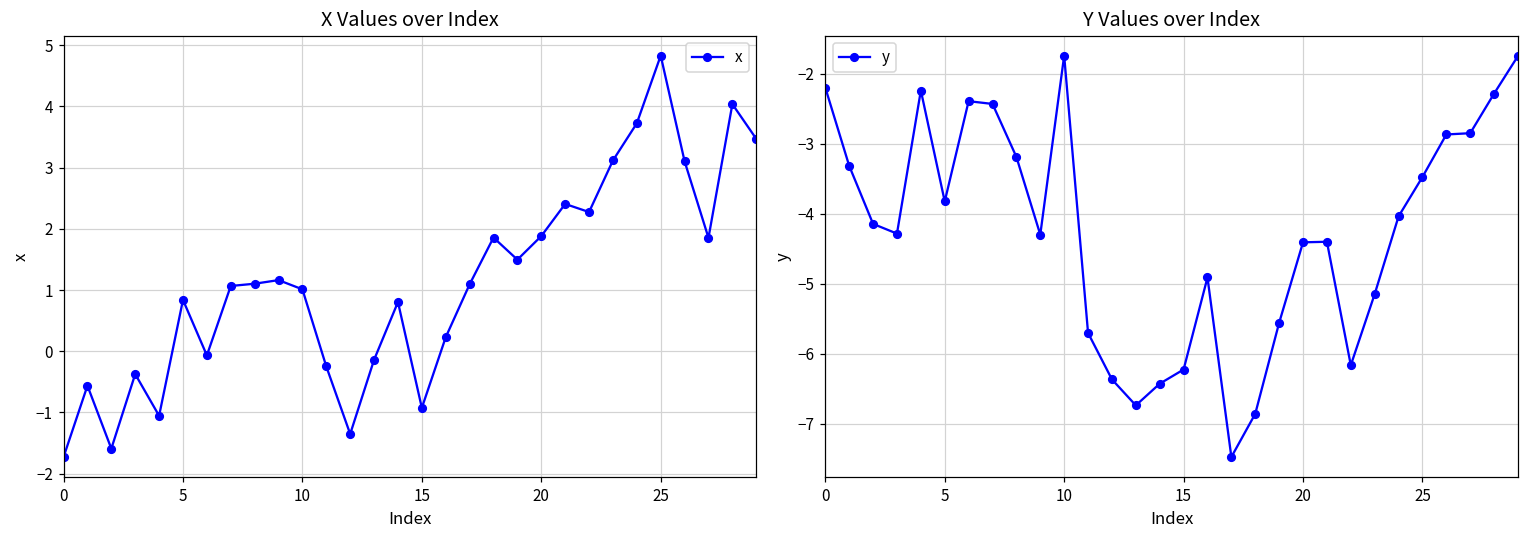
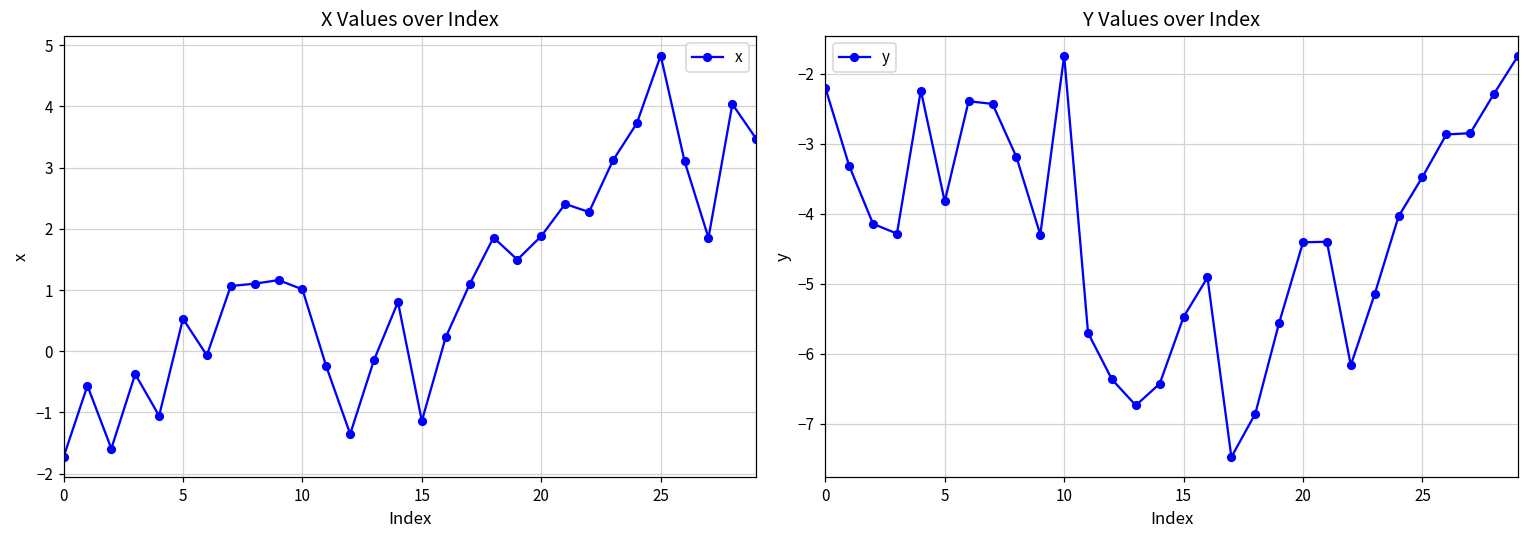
  {
    "X Values over Index": {
      "0": -1.7,
-     "5": 0.8,
+     "5": 0.5,
      "10": 1.0,
-     "15": -0.9,
+     "15": -1.1,
      "20": 1.9,
      "25": 4.8
    },
    "Y Values over Index": {
      "0": -2.2,
      "5": -3.8,
      "10": -1.7,
-     "15": -6.2,
+     "15": -5.5,
      "20": -4.4,
      "25": -3.5
    }
  }
